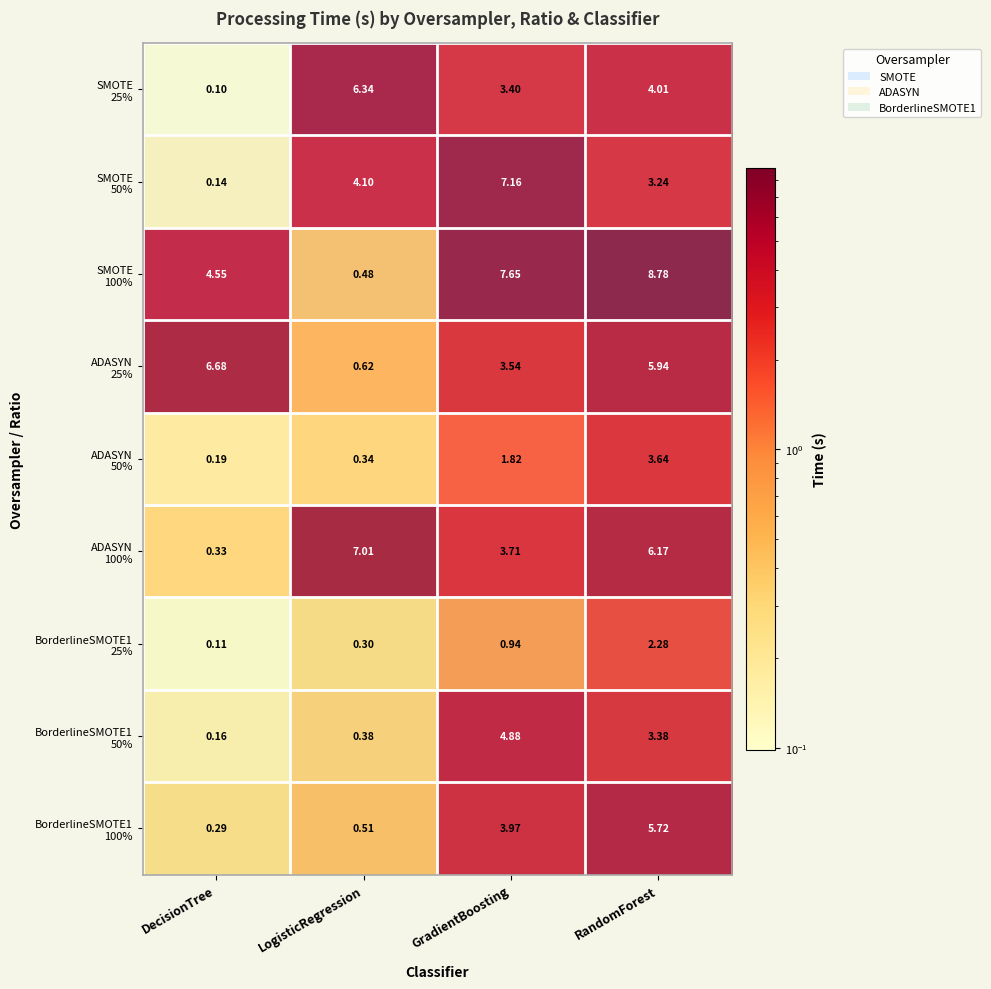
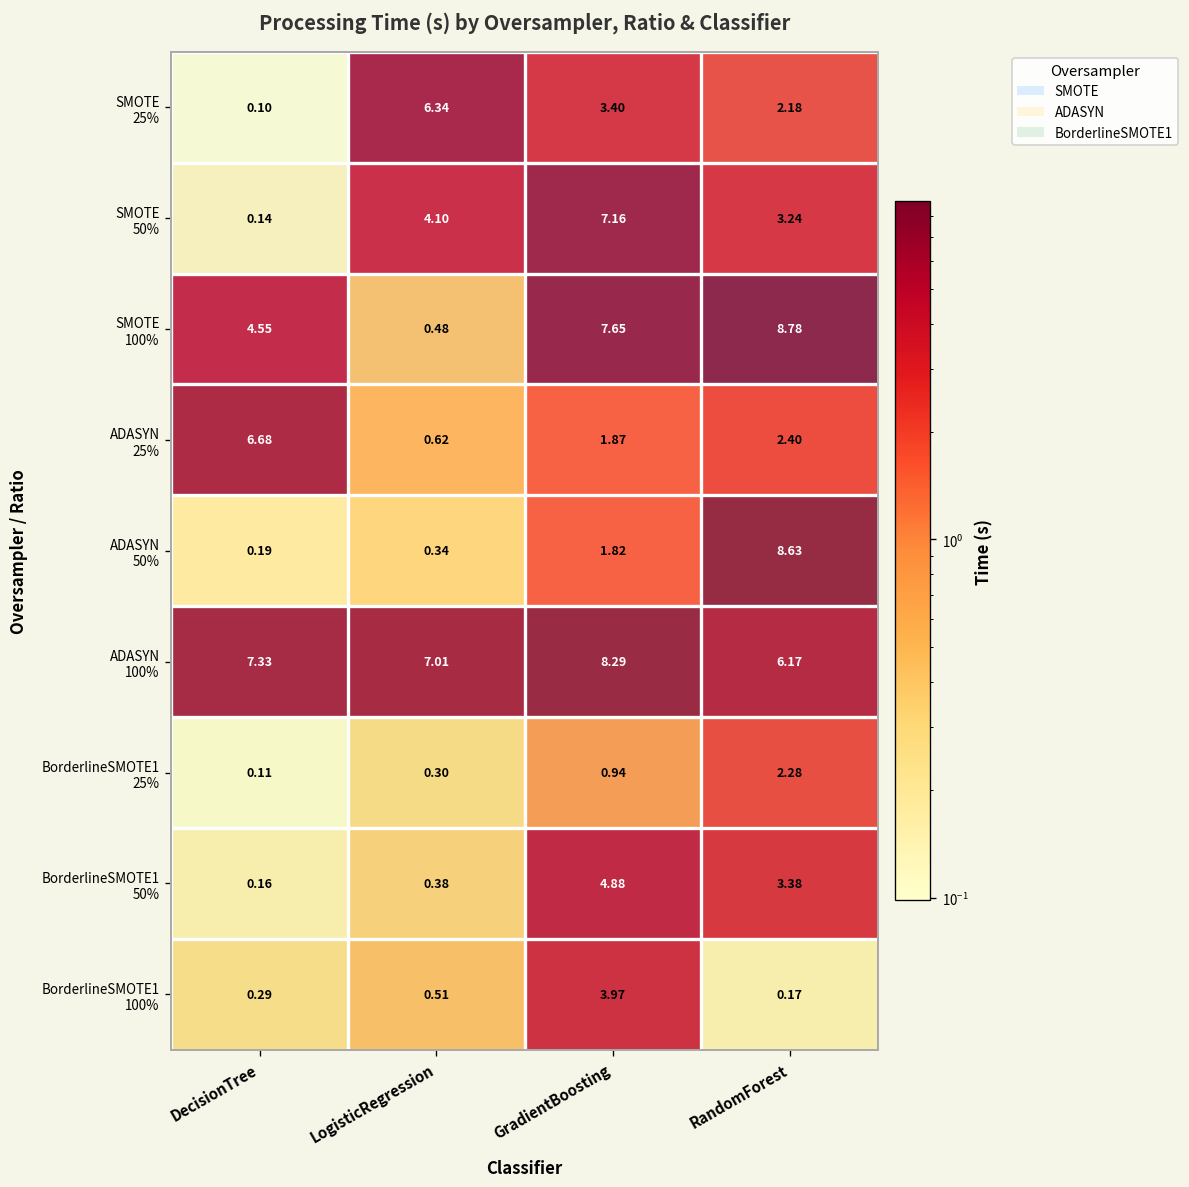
  {
    "SMOTE 25%": {
      "DecisionTree": 0.10,
      "LogisticRegression": 6.34,
      "GradientBoosting": 3.40,
-     "RandomForest": 4.01
+     "RandomForest": 2.18
    },
    "SMOTE 50%": {
      "DecisionTree": 0.14,
      "LogisticRegression": 4.10,
      "GradientBoosting": 7.16,
      "RandomForest": 3.24
    },
    "SMOTE 100%": {
      "DecisionTree": 4.55,
      "LogisticRegression": 0.48,
      "GradientBoosting": 7.65,
      "RandomForest": 8.78
    },
    "ADASYN 25%": {
      "DecisionTree": 6.68,
      "LogisticRegression": 0.62,
-     "GradientBoosting": 3.54,
-     "RandomForest": 5.94
+     "GradientBoosting": 1.87,
+     "RandomForest": 2.40
    },
    "ADASYN 50%": {
      "DecisionTree": 0.19,
      "LogisticRegression": 0.34,
      "GradientBoosting": 1.82,
-     "RandomForest": 3.64
+     "RandomForest": 8.63
    },
    "ADASYN 100%": {
-     "DecisionTree": 0.33,
+     "DecisionTree": 7.33,
      "LogisticRegression": 7.01,
-     "GradientBoosting": 3.71,
+     "GradientBoosting": 8.29,
      "RandomForest": 6.17
    },
    "BorderlineSMOTE1 25%": {
      "DecisionTree": 0.11,
      "LogisticRegression": 0.30,
      "GradientBoosting": 0.94,
      "RandomForest": 2.28
    },
    "BorderlineSMOTE1 50%": {
      "DecisionTree": 0.16,
      "LogisticRegression": 0.38,
      "GradientBoosting": 4.88,
      "RandomForest": 3.38
    },
    "BorderlineSMOTE1 100%": {
      "DecisionTree": 0.29,
      "LogisticRegression": 0.51,
      "GradientBoosting": 3.97,
-     "RandomForest": 5.72
+     "RandomForest": 0.17
    }
  }
